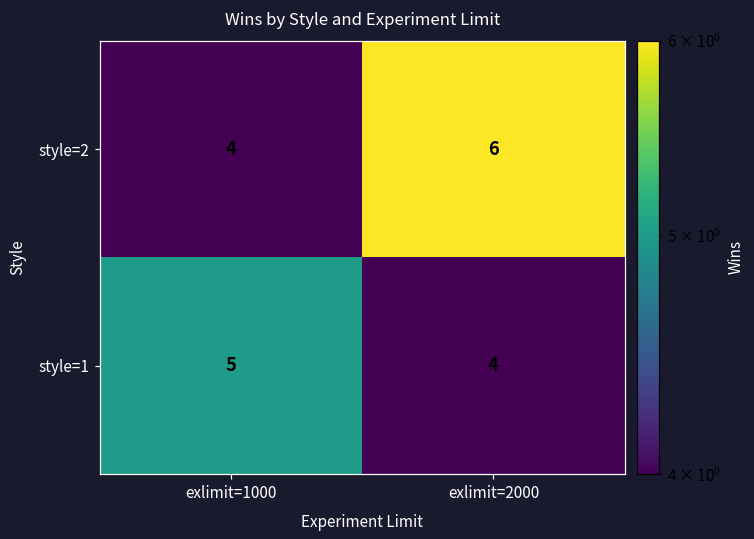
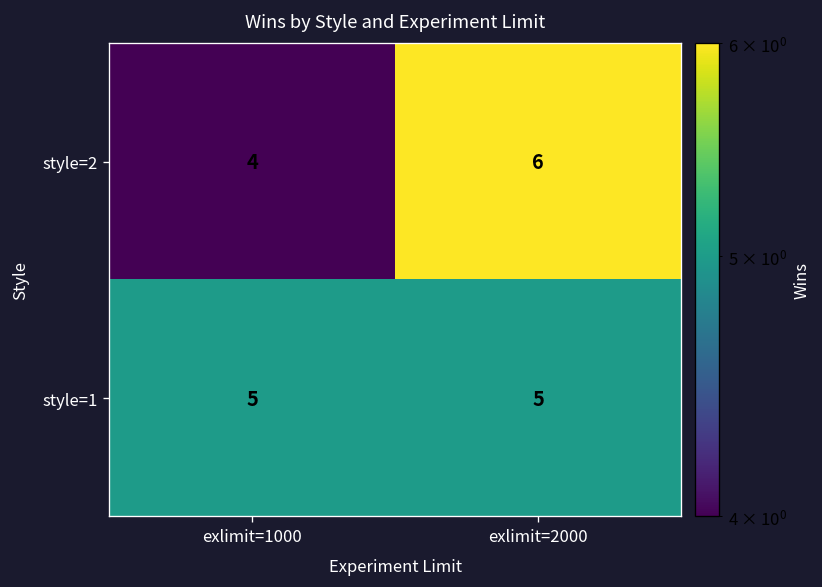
  {
    "style=2": {
      "exlimit=1000": 4,
      "exlimit=2000": 6
    },
    "style=1": {
      "exlimit=1000": 5,
-     "exlimit=2000": 4
+     "exlimit=2000": 5
    }
  }
